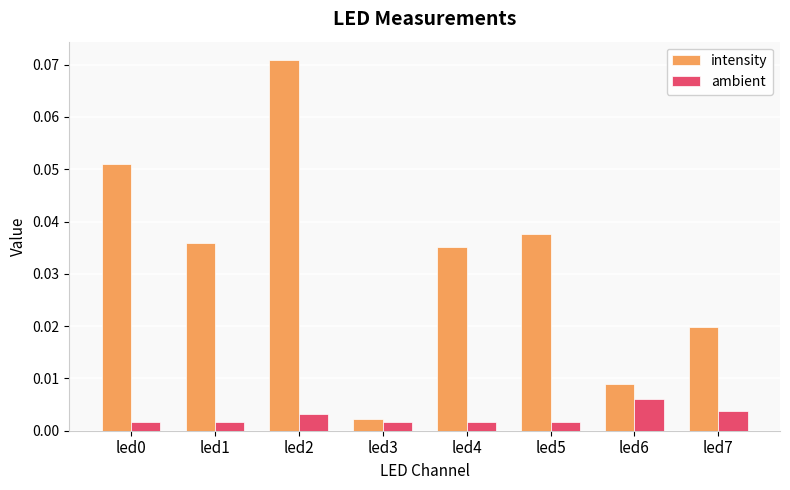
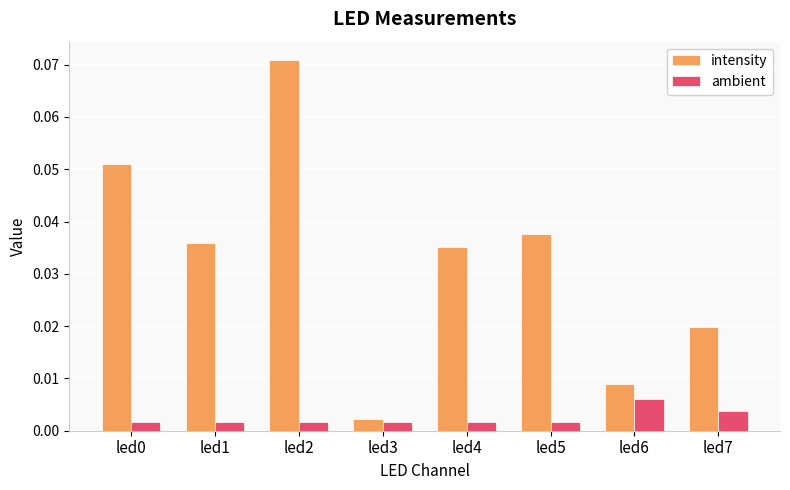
  {
    "intensity": {
      "led0": 0.051,
      "led1": 0.036,
      "led2": 0.071,
      "led3": 0.002,
      "led4": 0.035,
      "led5": 0.038,
      "led6": 0.009,
      "led7": 0.020
    },
    "ambient": {
      "led0": 0.002,
      "led1": 0.002,
-     "led2": 0.003,
+     "led2": 0.002,
      "led3": 0.002,
      "led4": 0.002,
      "led5": 0.002,
      "led6": 0.006,
      "led7": 0.004
    }
  }
